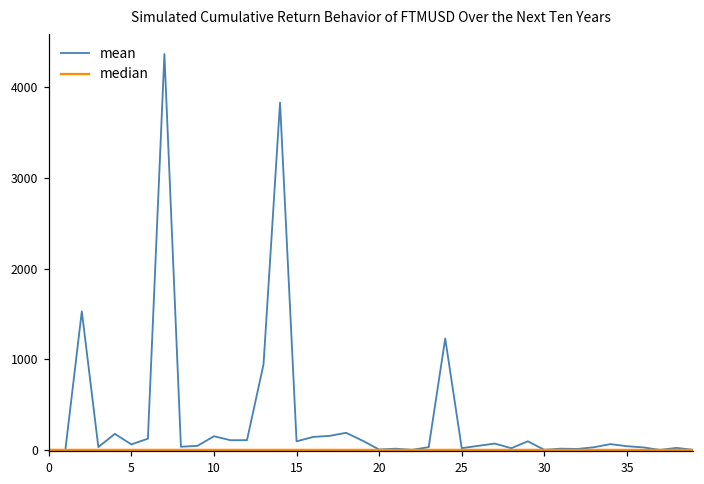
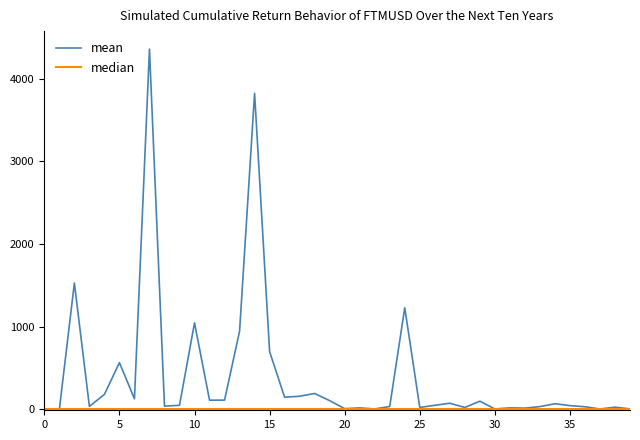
  {
    "mean": {
-     "5": 100,
-     "10": 200,
-     "15": 100,
+     "5": 600,
+     "10": 1000,
+     "15": 700,
      "35": 0
    },
    "median": {
      "5": 0,
      "10": 0,
      "15": 0,
      "35": 0
    }
  }
